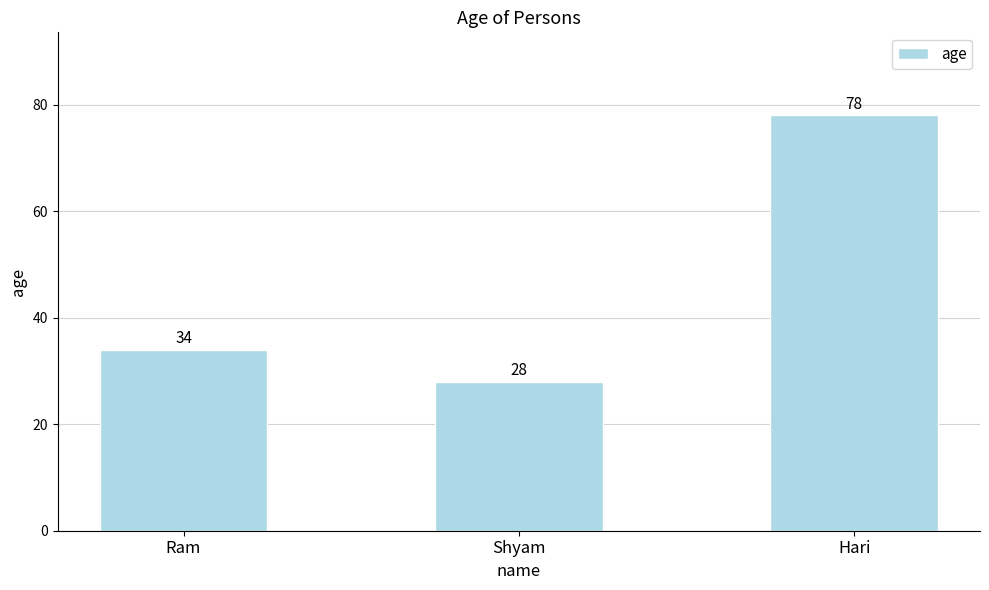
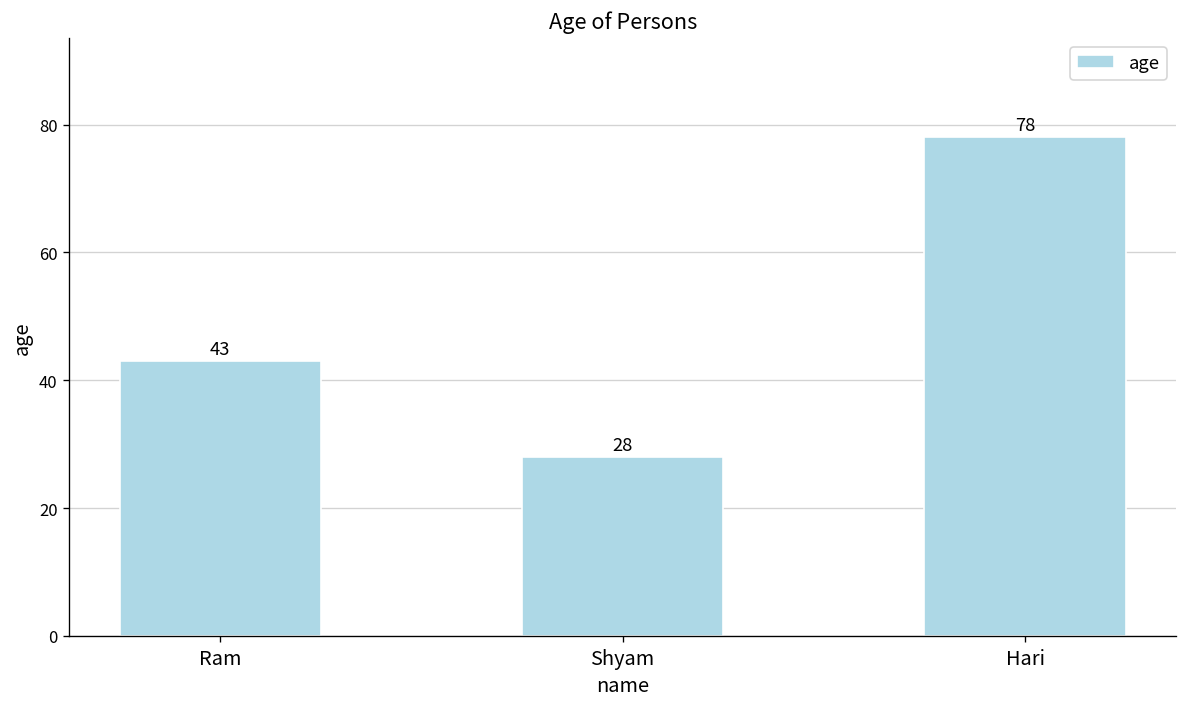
  {
-   "Ram": 34,
+   "Ram": 43,
    "Shyam": 28,
    "Hari": 78
  }
